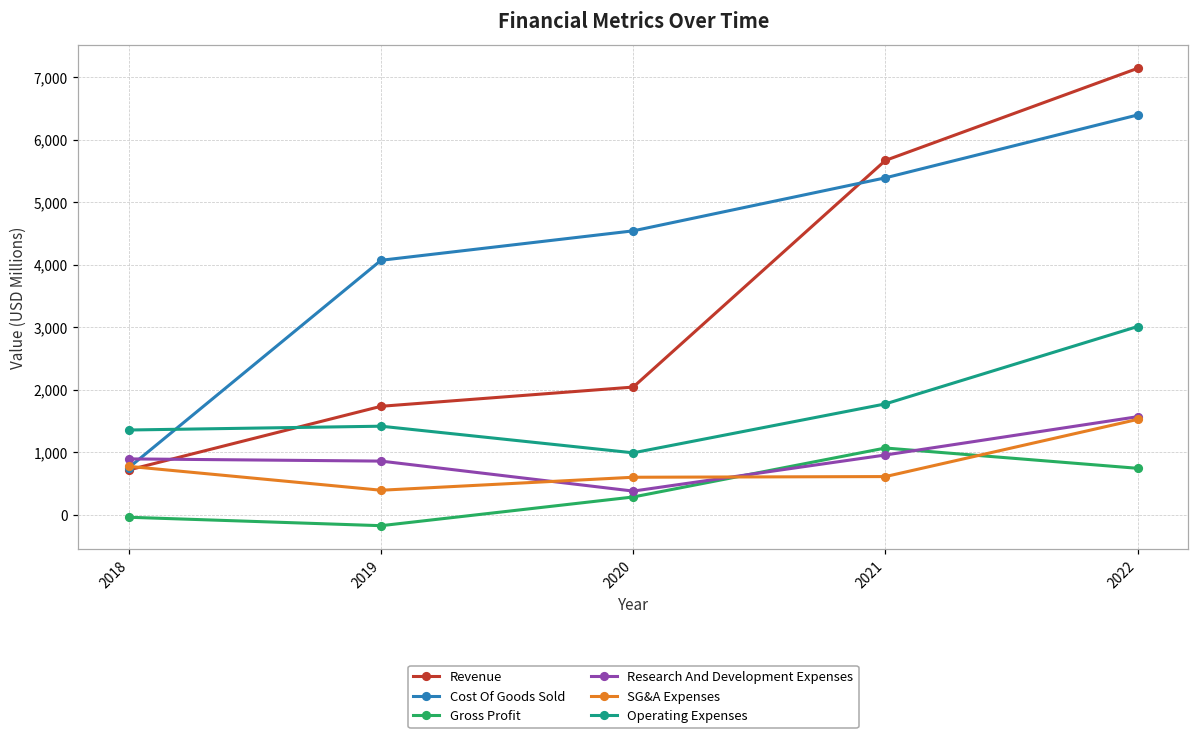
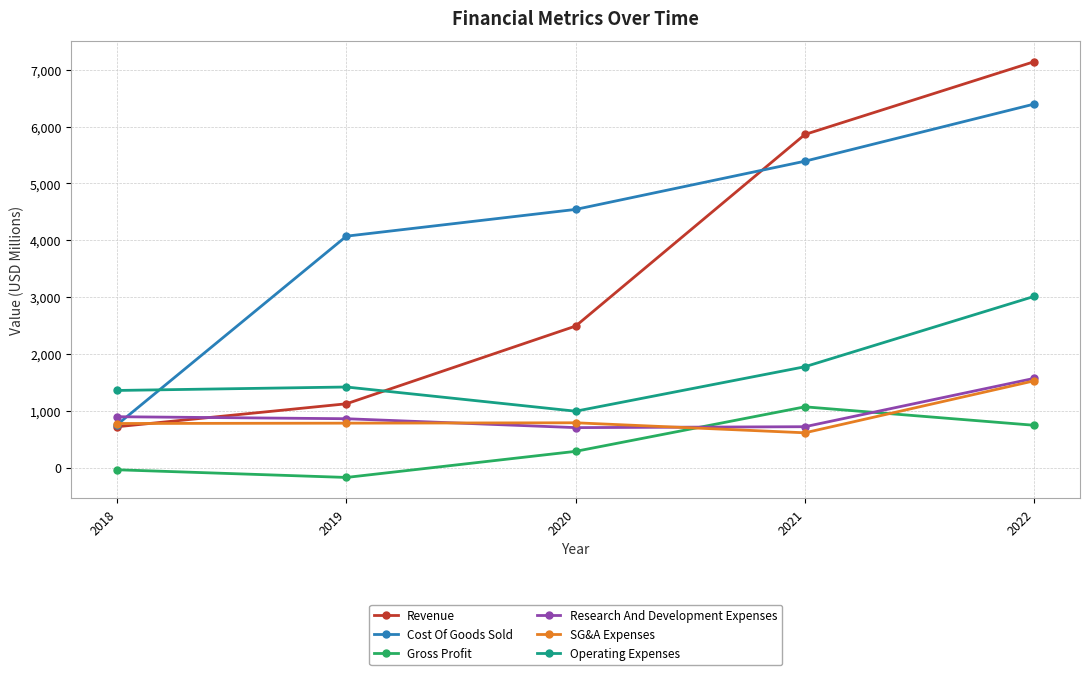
  {
    "Revenue": {
-     "2019": "1,700",
-     "2020": "2,000",
-     "2021": "5,700",
+     "2019": "1,100",
+     "2020": "2,500",
+     "2021": "5,900",
      "2022": "7,100"
    },
    "Cost Of Goods Sold": {
      "2019": "4,100",
      "2020": "4,500",
      "2021": "5,400",
      "2022": "6,400"
    },
    "Research And Development Expenses": {
      "2018": "900",
      "2019": "900",
-     "2020": "400",
-     "2021": "1,000"
+     "2020": "700",
+     "2021": "700"
    },
    "SG&A Expenses": {
-     "2019": "400",
-     "2020": "600",
+     "2019": "800",
+     "2020": "800",
      "2021": "600"
    }
  }
